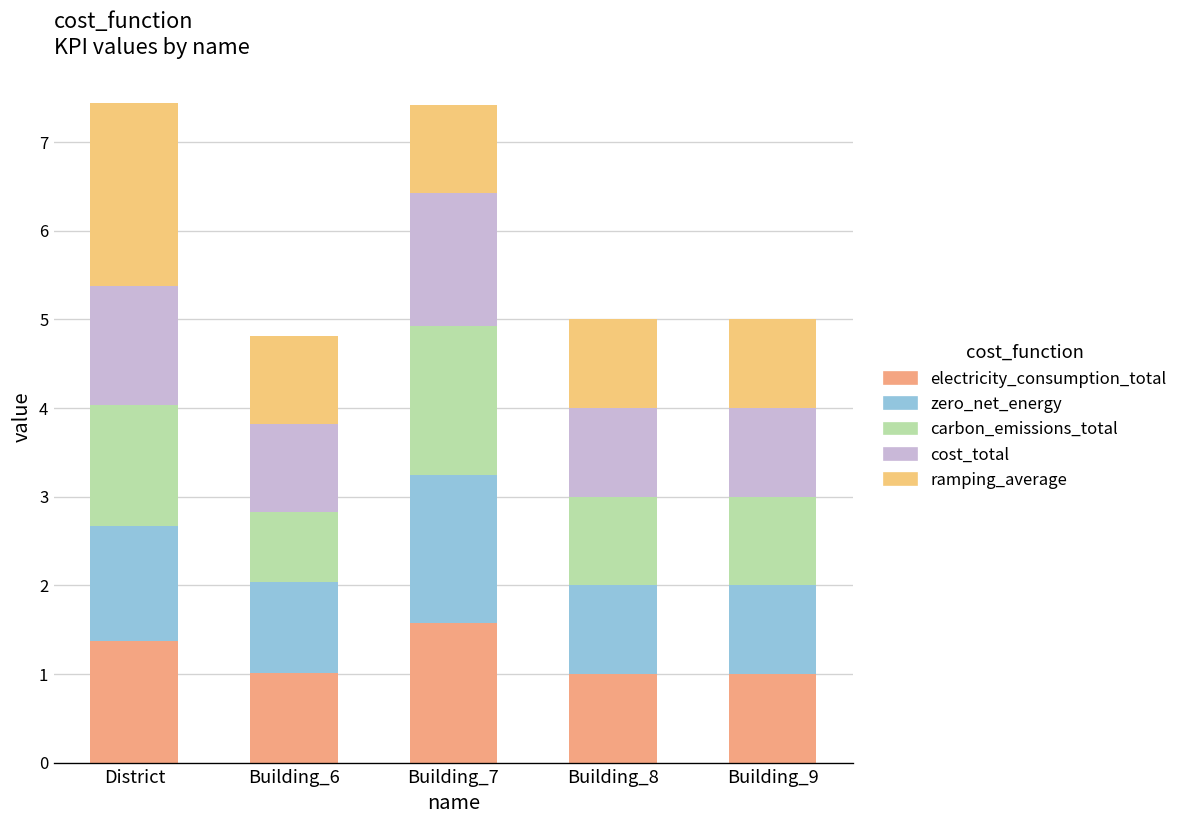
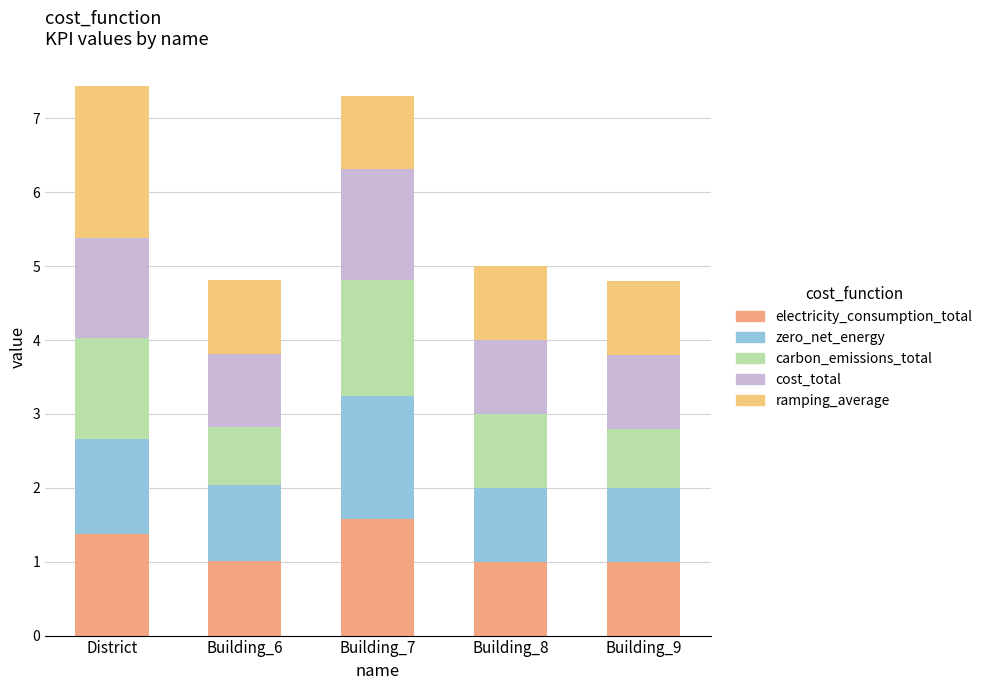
  {
    "carbon_emissions_total": {
      "District": 1.4,
      "Building_6": 0.8,
-     "Building_7": 1.7,
+     "Building_7": 1.6,
      "Building_8": 1.0,
-     "Building_9": 1.0
+     "Building_9": 0.8
    }
  }
